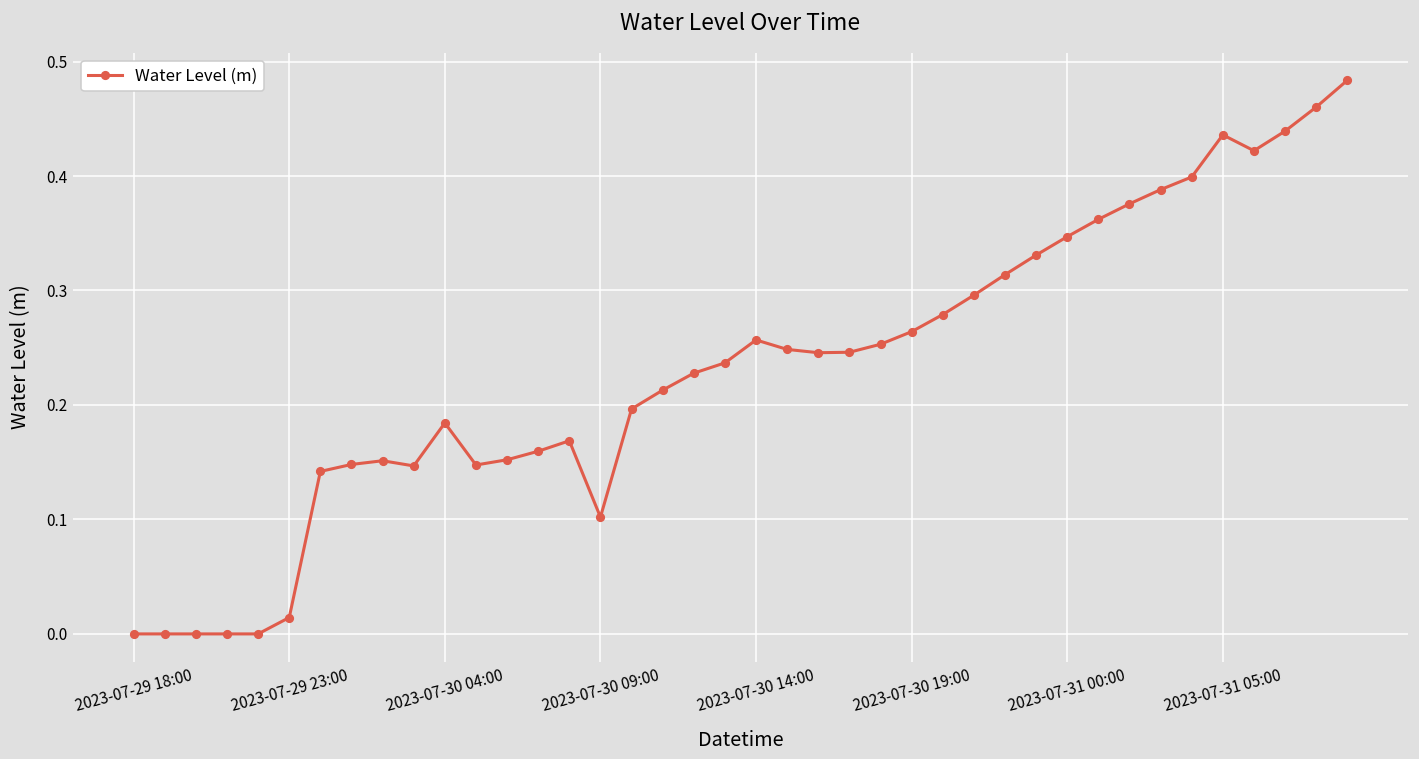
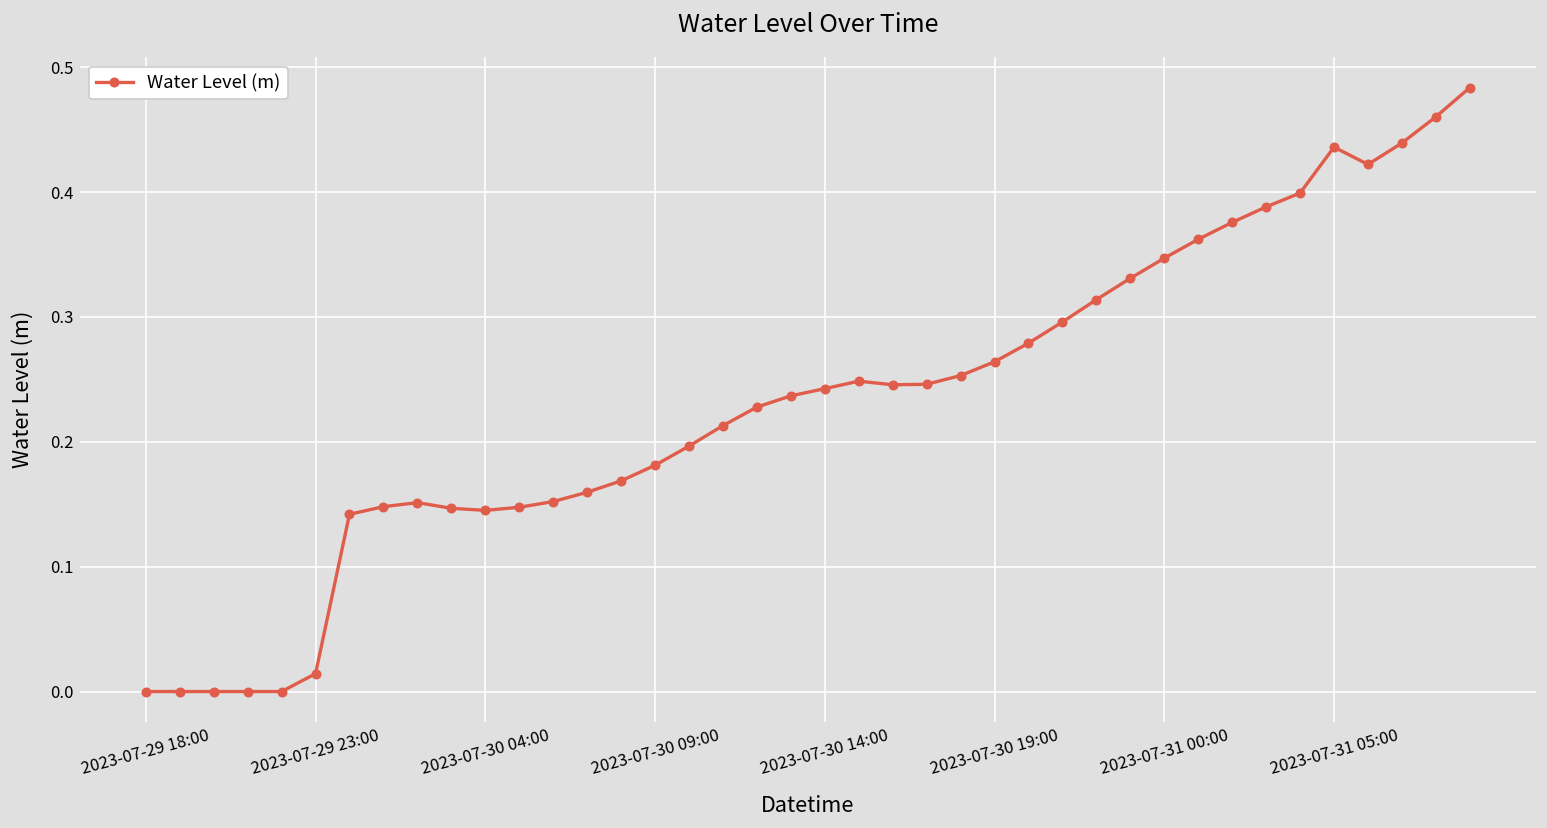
  {
    "2023-07-29 18:00": 0.000,
    "2023-07-29 23:00": 0.014,
-   "2023-07-30 04:00": 0.184,
-   "2023-07-30 09:00": 0.102,
-   "2023-07-30 14:00": 0.257,
+   "2023-07-30 04:00": 0.145,
+   "2023-07-30 09:00": 0.181,
+   "2023-07-30 14:00": 0.243,
    "2023-07-30 19:00": 0.264,
    "2023-07-31 00:00": 0.347,
    "2023-07-31 05:00": 0.436
  }
